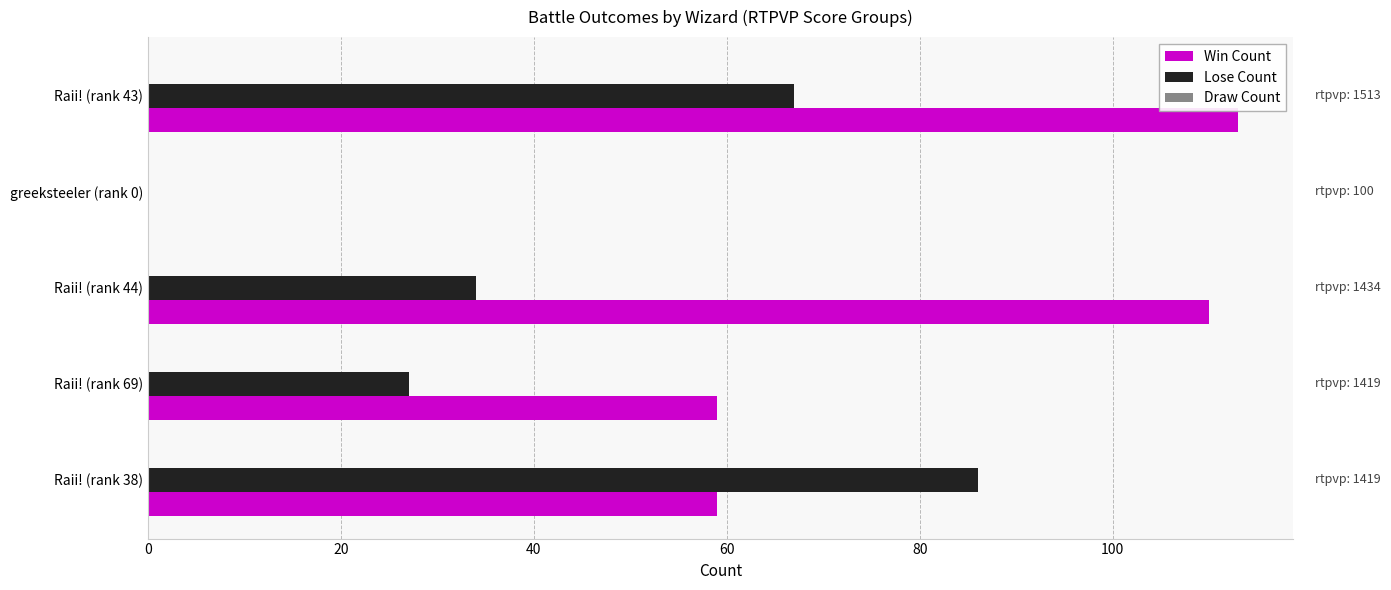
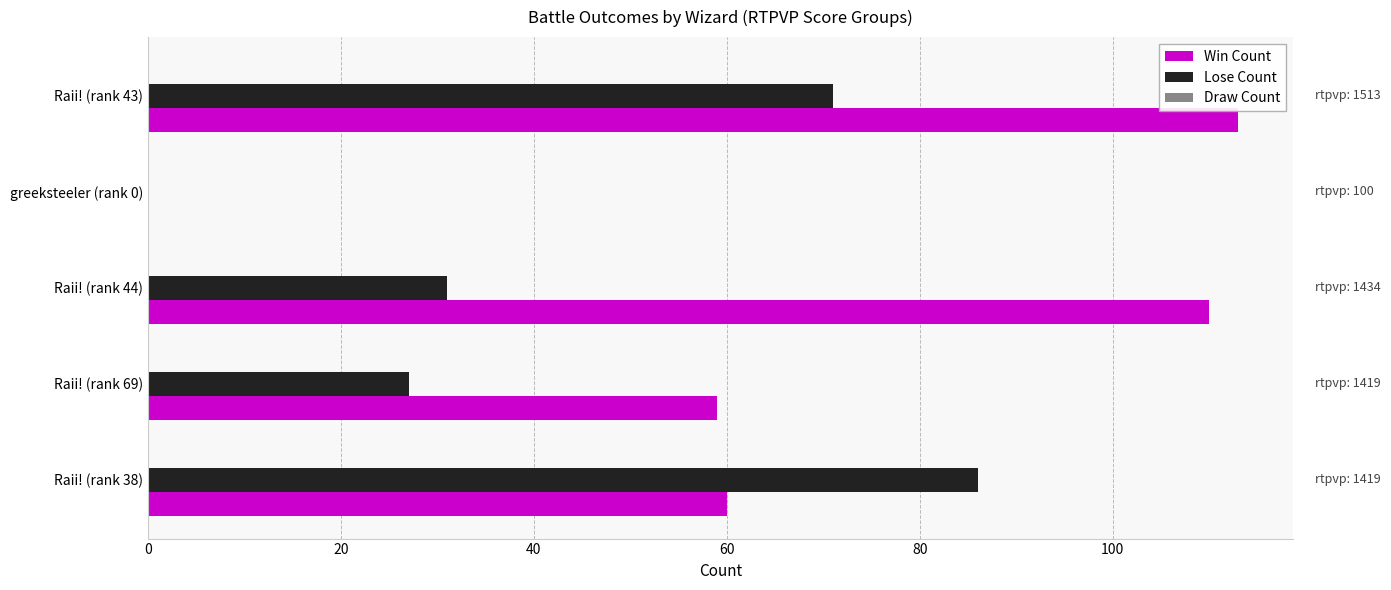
  {
    "Win Count": {
      "Raii! (rank 43)": 113,
      "greeksteeler (rank 0)": 0,
      "Raii! (rank 44)": 110,
      "Raii! (rank 69)": 59,
-     "Raii! (rank 38)": 59
+     "Raii! (rank 38)": 60
    },
    "Lose Count": {
-     "Raii! (rank 43)": 67,
+     "Raii! (rank 43)": 71,
      "greeksteeler (rank 0)": 0,
-     "Raii! (rank 44)": 34,
+     "Raii! (rank 44)": 31,
      "Raii! (rank 69)": 27,
      "Raii! (rank 38)": 86
    },
    "Draw Count": {
      "Raii! (rank 43)": 0,
      "greeksteeler (rank 0)": 0,
      "Raii! (rank 44)": 0,
      "Raii! (rank 69)": 0,
      "Raii! (rank 38)": 0
    }
  }
